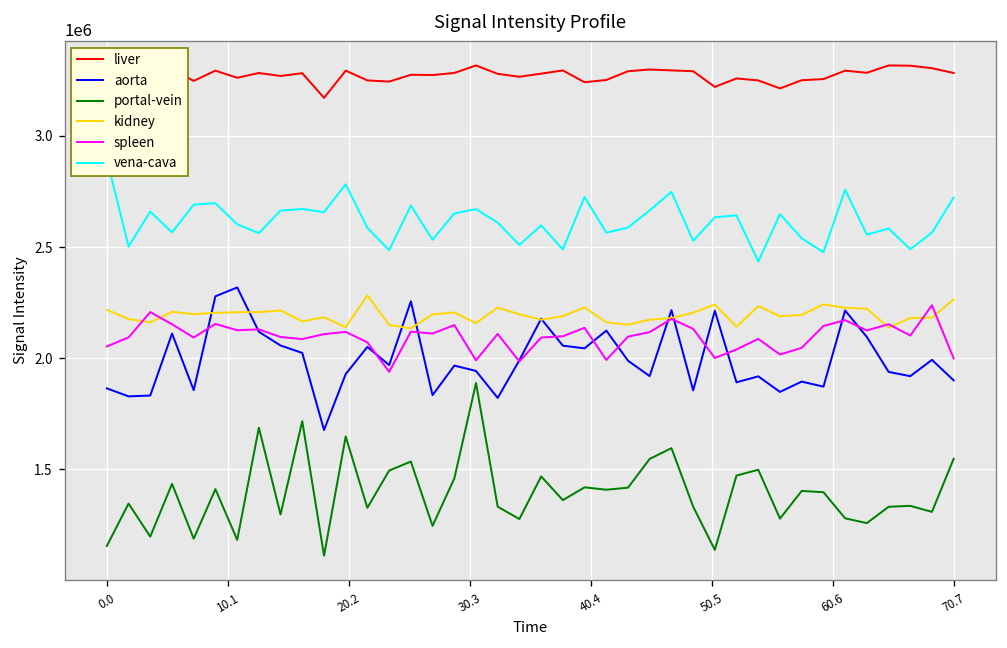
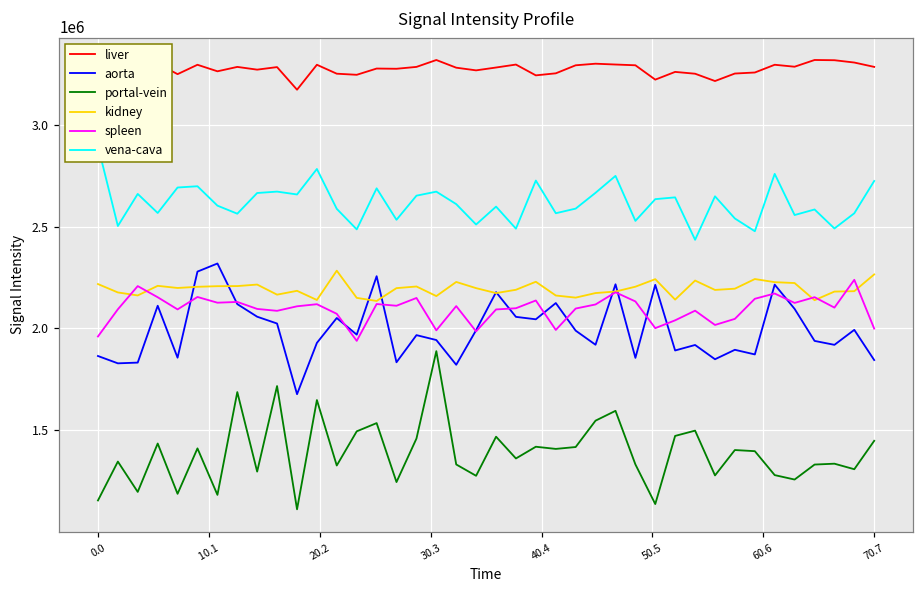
  {
    "liver": {
      "70.7": 3280000
    },
    "aorta": {
      "0.0": 1860000,
-     "70.7": 1900000
+     "70.7": 1840000
    },
    "portal-vein": {
      "0.0": 1160000,
-     "70.7": 1550000
+     "70.7": 1450000
    },
    "kidney": {
      "0.0": 2220000,
      "70.7": 2270000
    },
    "spleen": {
-     "0.0": 2050000,
+     "0.0": 1960000,
      "70.7": 2000000
    },
    "vena-cava": {
      "70.7": 2720000
    }
  }
